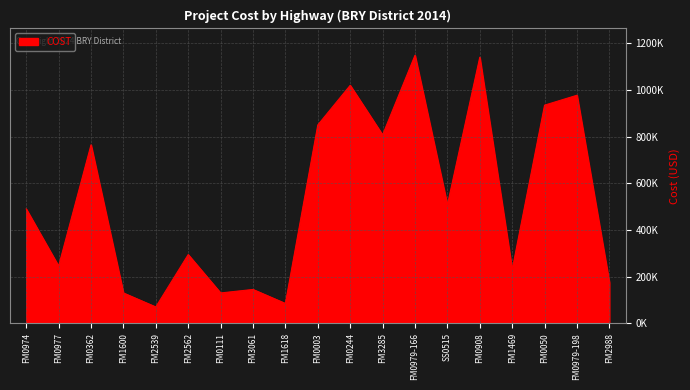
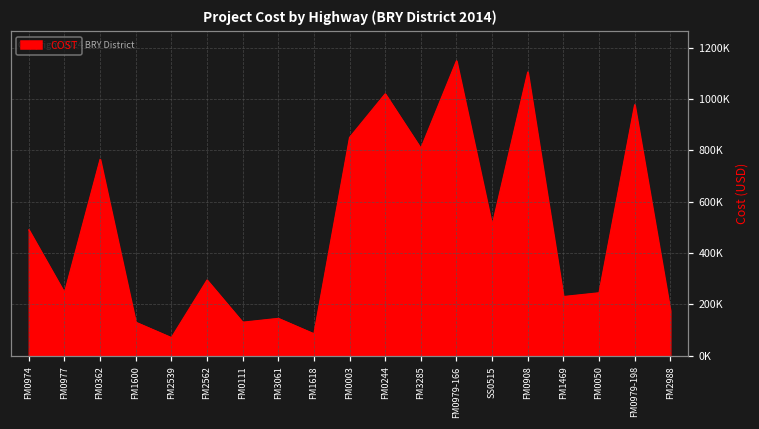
  {
    "FM0974": 490000,
    "FM0977": 250000,
    "FM0362": 770000,
    "FM1600": 130000,
    "FM2539": 70000,
    "FM2562": 290000,
    "FM0111": 130000,
    "FM3061": 150000,
    "FM1618": 90000,
    "FM0003": 850000,
    "FM0244": 1020000,
    "FM3285": 810000,
    "FM0979-166": 1150000,
    "SS0515": 510000,
-   "FM0908": 1140000,
+   "FM0908": 1110000,
    "FM1469": 230000,
-   "FM0050": 940000,
+   "FM0050": 240000,
    "FM0979-198": 980000,
    "FM2988": 180000
  }
